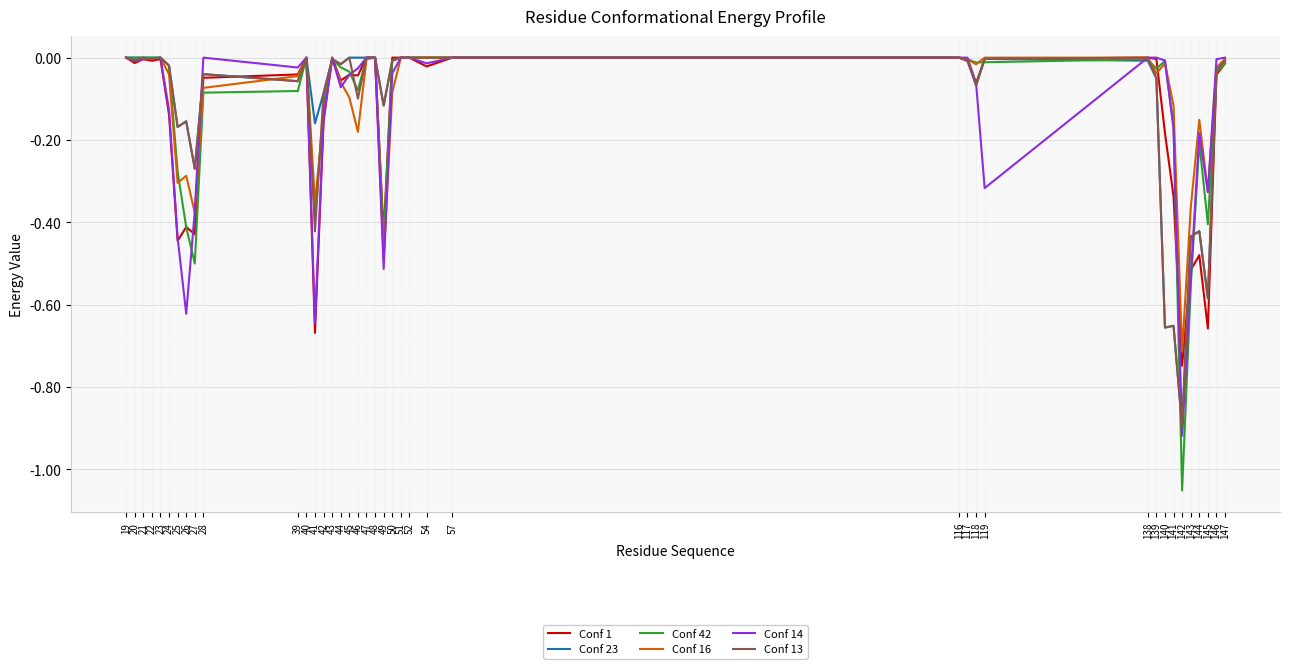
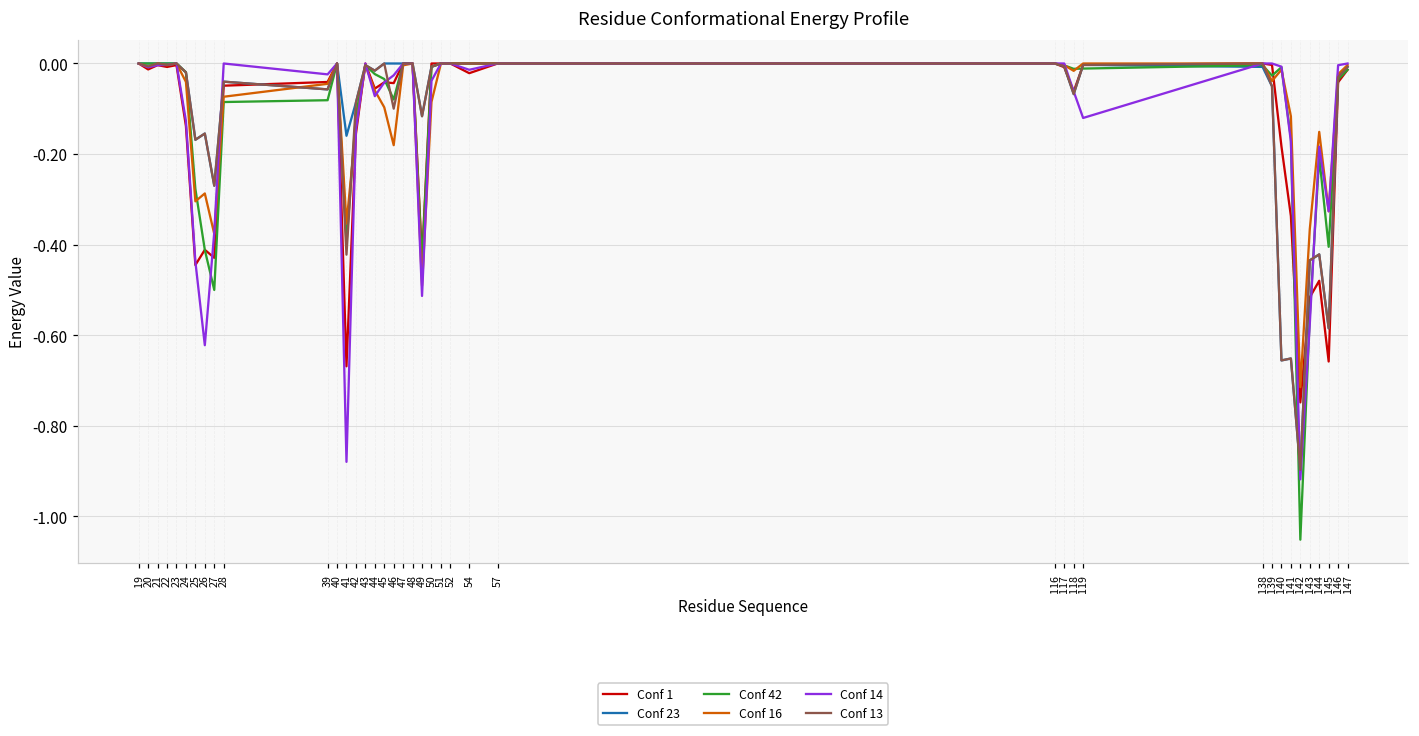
  {
    "Conf 1": {
      "24": -0.14,
      "25": -0.45,
      "27": -0.43,
      "28": -0.05,
      "41": -0.67,
      "42": -0.16,
      "46": -0.04,
      "49": -0.43,
      "50": 0.00,
      "54": -0.02,
      "140": -0.18,
      "141": -0.34,
      "142": -0.75,
      "143": -0.52,
      "144": -0.48,
      "145": -0.66,
      "146": -0.04
    },
    "Conf 23": {
      "41": -0.16,
      "46": 0.00
    },
    "Conf 42": {
      "25": -0.28,
      "27": -0.50,
      "28": -0.09,
      "39": -0.08,
      "41": -0.40,
      "42": -0.11,
      "44": -0.02,
      "45": -0.03,
      "46": -0.08,
      "49": -0.44,
      "119": -0.01,
      "139": -0.03,
      "141": -0.17,
      "142": -1.05,
      "143": -0.56,
      "144": -0.21,
      "145": -0.40
    },
    "Conf 16": {
      "24": -0.04,
      "25": -0.30,
      "26": -0.29,
      "28": -0.07,
      "41": -0.35,
      "45": -0.10,
      "46": -0.18,
      "49": -0.49,
      "50": -0.08,
      "139": -0.04,
      "141": -0.12,
      "142": -0.71,
      "143": -0.37,
      "144": -0.15,
      "146": -0.02
    },
    "Conf 14": {
      "24": -0.13,
      "25": -0.44,
      "26": -0.62,
      "28": 0.00,
      "39": -0.02,
-     "41": -0.65,
+     "41": -0.88,
      "44": -0.07,
      "46": -0.03,
      "49": -0.51,
      "50": -0.04,
      "54": -0.01,
-     "119": -0.32,
+     "119": -0.12,
      "141": -0.17,
      "142": -0.92,
-     "143": -0.54,
+     "143": -0.58,
      "144": -0.18,
      "146": 0.00
    },
    "Conf 13": {
      "41": -0.42,
      "46": -0.10
    }
  }
